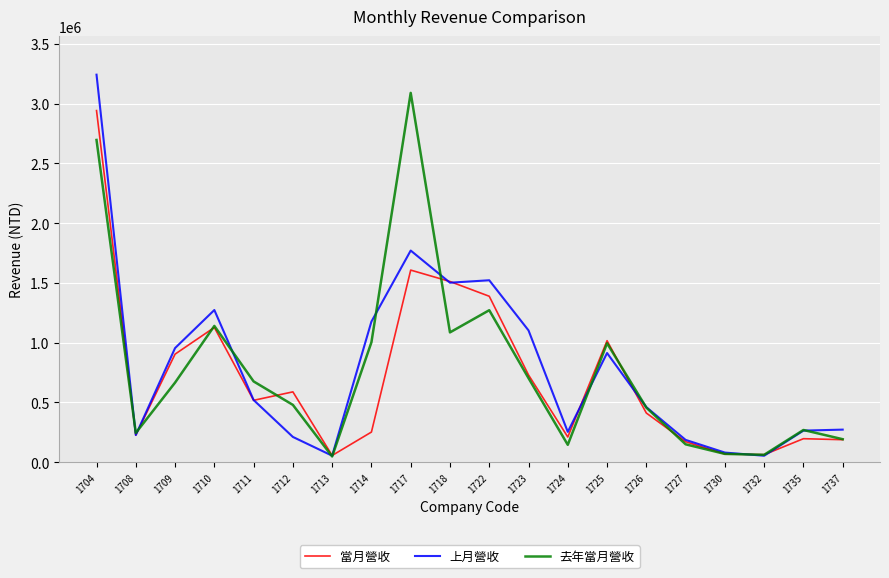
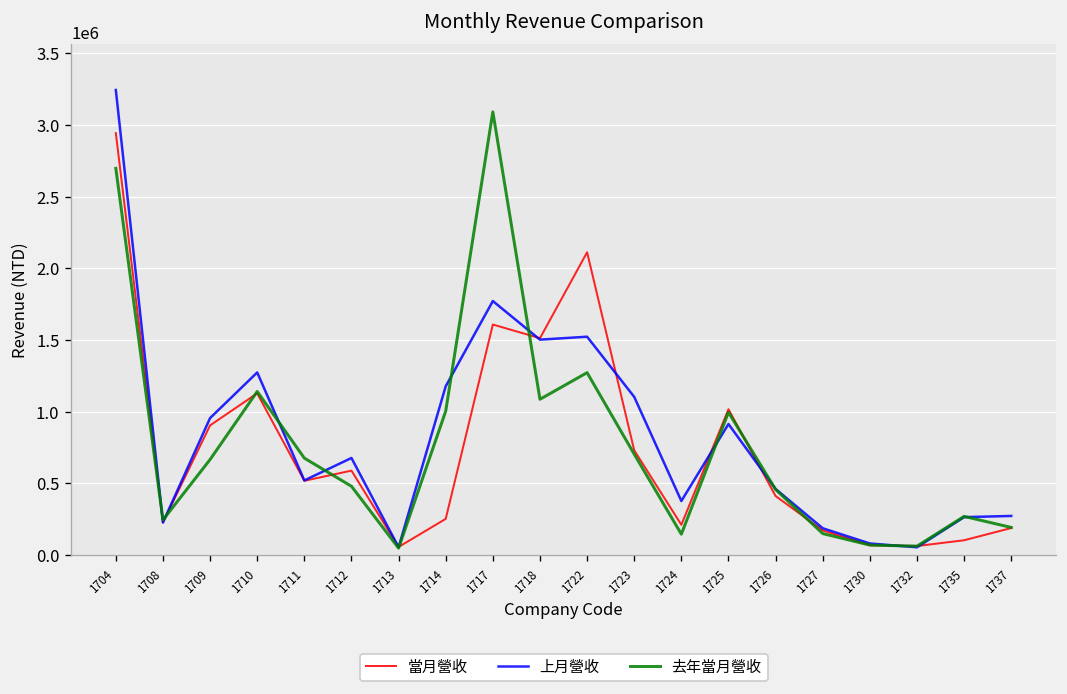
  {
    "當月營收": {
      "1704": 2940000,
      "1709": 900000,
      "1712": 590000,
      "1714": 250000,
      "1717": 1610000,
-     "1722": 1390000,
+     "1722": 2110000,
      "1723": 730000,
      "1724": 210000,
      "1726": 410000,
-     "1735": 200000
+     "1735": 100000
    },
    "上月營收": {
      "1704": 3240000,
      "1709": 950000,
      "1710": 1270000,
-     "1712": 210000,
+     "1712": 680000,
      "1714": 1180000,
      "1717": 1770000,
      "1722": 1520000,
      "1723": 1100000,
-     "1724": 250000,
+     "1724": 380000,
      "1725": 910000,
      "1737": 270000
    },
    "去年當月營收": {
      "1704": 2700000,
      "1709": 670000,
      "1711": 680000,
      "1712": 480000,
      "1714": 1000000,
      "1717": 3090000,
      "1718": 1090000,
      "1722": 1270000,
      "1723": 700000,
      "1724": 140000,
      "1727": 150000
    }
  }
